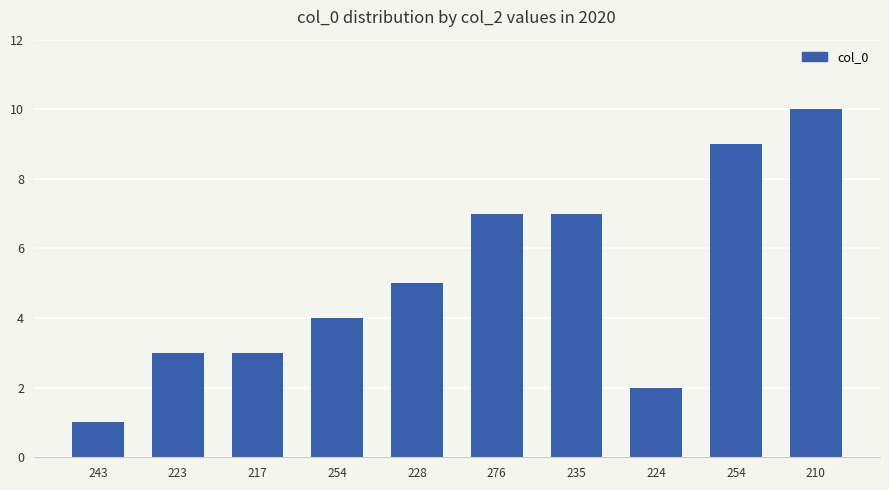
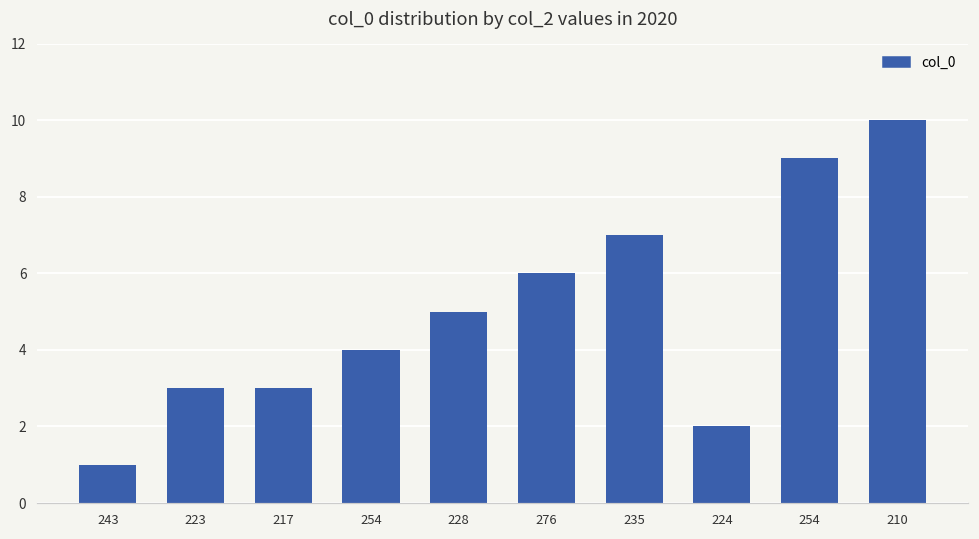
  {
    "243": 1,
    "223": 3,
    "217": 3,
    "228": 5,
-   "276": 7,
+   "276": 6,
    "235": 7,
    "224": 2,
    "210": 10
  }
